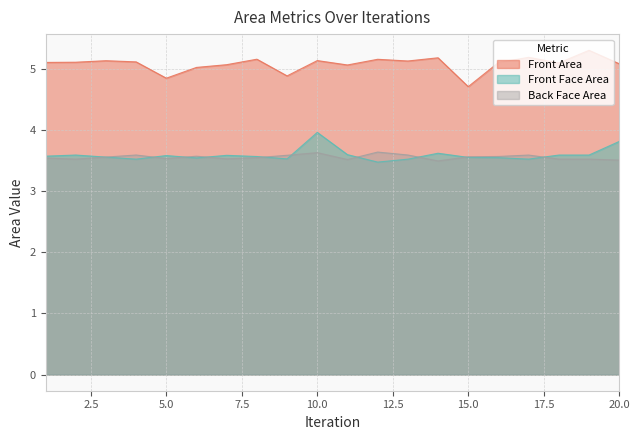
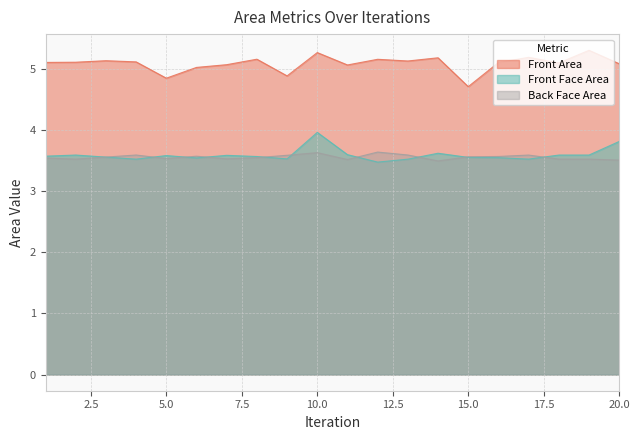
  {
    "Front Area": {
      "5.0": 4.9,
-     "10.0": 5.1,
+     "10.0": 5.3,
      "15.0": 4.7,
      "20.0": 5.1
    },
    "Front Face Area": {
      "5.0": 3.6,
      "10.0": 4.0,
      "20.0": 3.8
    },
    "Back Face Area": {
      "5.0": 3.5,
      "10.0": 3.6,
      "20.0": 3.5
    }
  }
